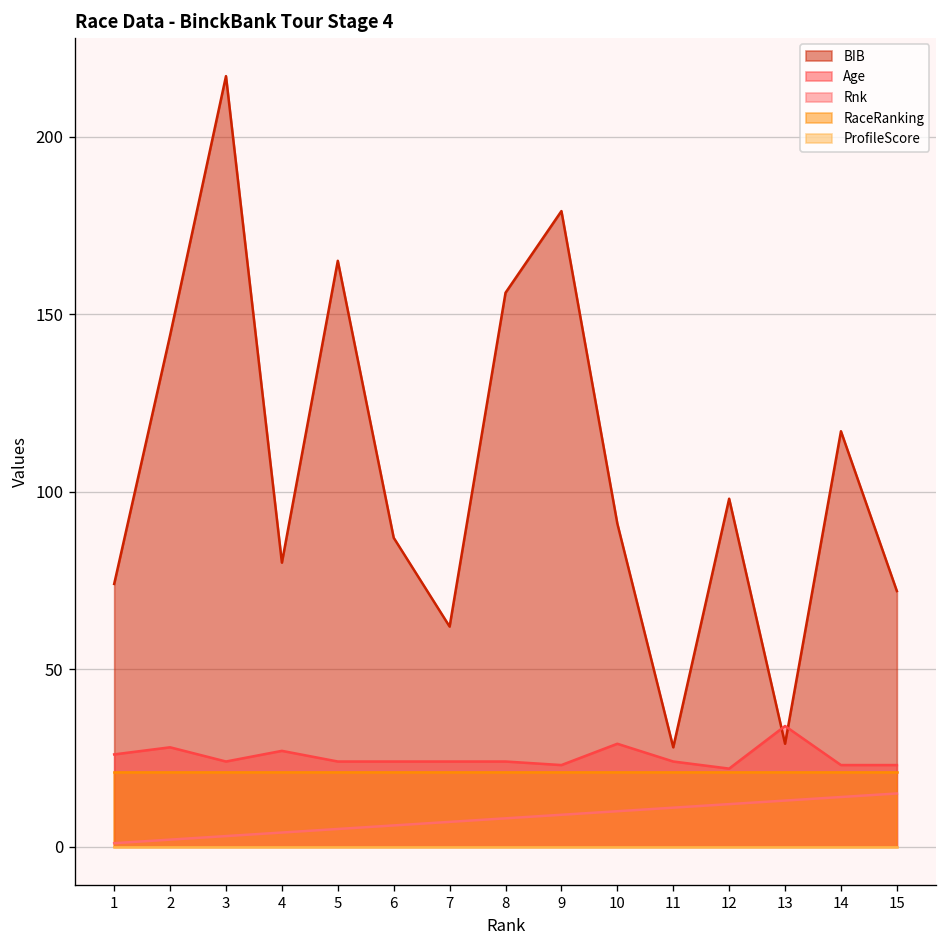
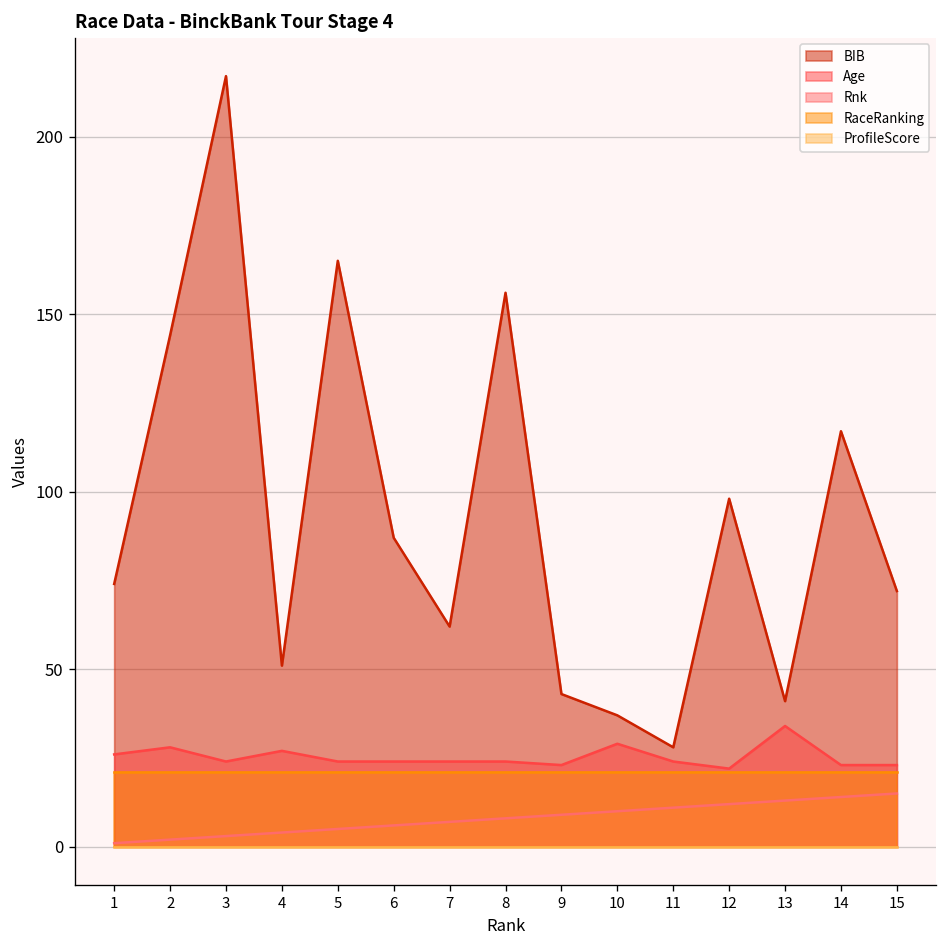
  {
    "BIB": {
      "1": 74,
      "2": 144,
      "3": 217,
-     "4": 80,
+     "4": 51,
      "5": 165,
      "6": 87,
      "7": 62,
      "8": 156,
-     "9": 179,
-     "10": 91,
+     "9": 43,
+     "10": 37,
      "11": 28,
      "12": 98,
-     "13": 29,
+     "13": 41,
      "14": 117,
      "15": 72
    },
    "RaceRanking": {
      "1": 21,
      "2": 21,
      "3": 21,
      "4": 21,
      "5": 21,
      "6": 21,
      "7": 21,
      "8": 21,
      "9": 21,
      "10": 21,
      "11": 21,
      "12": 21,
      "13": 21,
      "14": 21,
      "15": 21
    },
    "ProfileScore": {
      "1": 0,
      "2": 0,
      "3": 0,
      "4": 0,
      "5": 0,
      "6": 0,
      "7": 0,
      "8": 0,
      "9": 0,
      "10": 0,
      "11": 0,
      "12": 0,
      "13": 0,
      "14": 0,
      "15": 0
    }
  }
